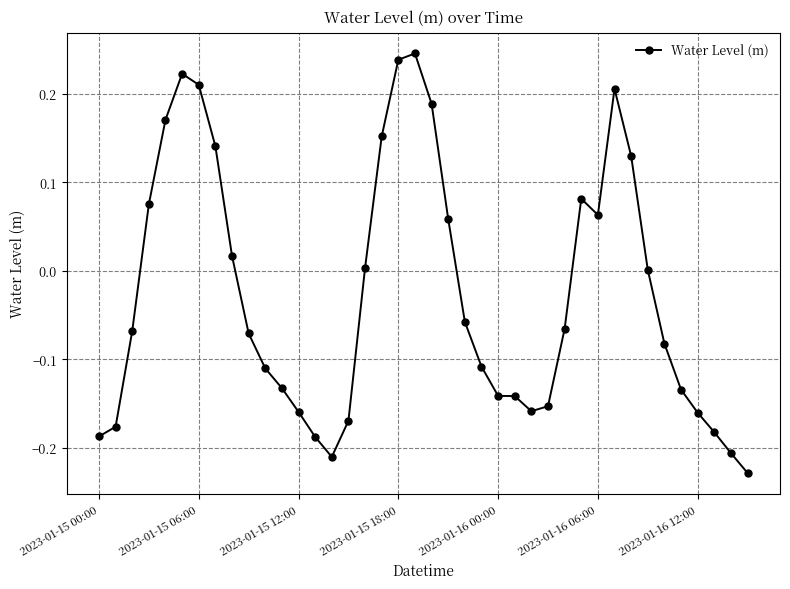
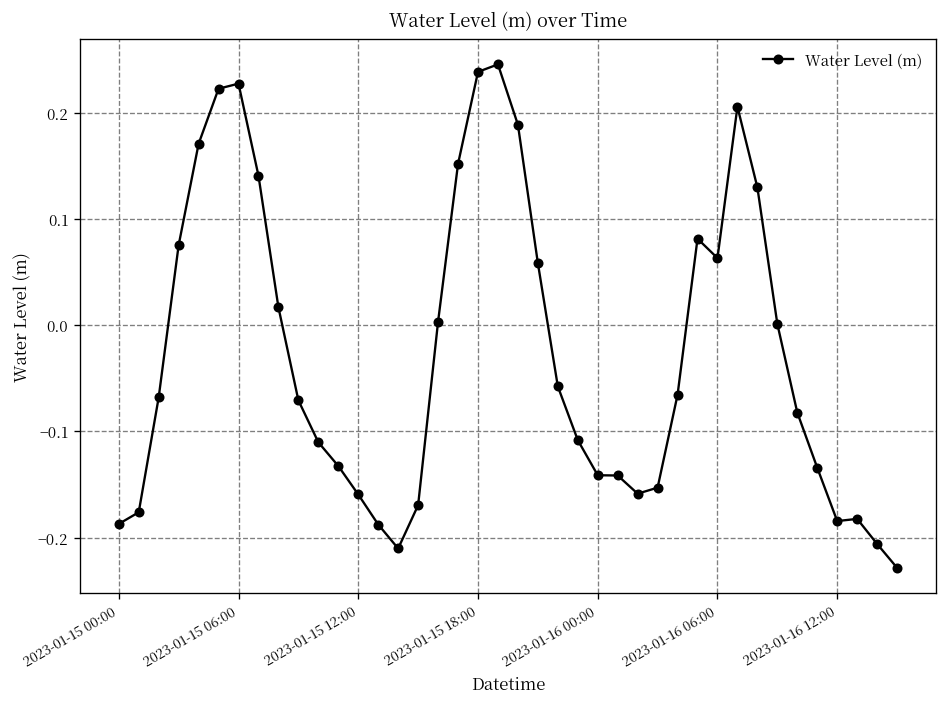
  {
    "2023-01-15 00:00": -0.19,
-   "2023-01-15 06:00": 0.21,
+   "2023-01-15 06:00": 0.23,
    "2023-01-15 12:00": -0.16,
    "2023-01-15 18:00": 0.24,
    "2023-01-16 00:00": -0.14,
    "2023-01-16 06:00": 0.06,
-   "2023-01-16 12:00": -0.16
+   "2023-01-16 12:00": -0.18
  }
